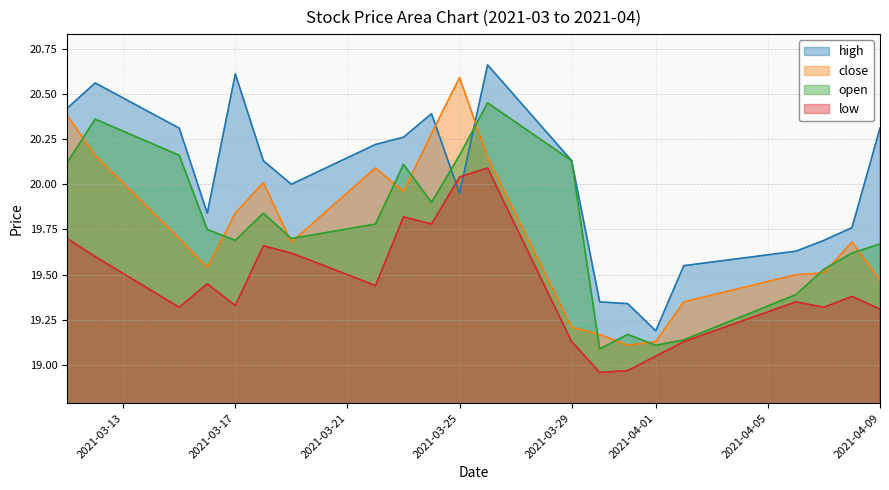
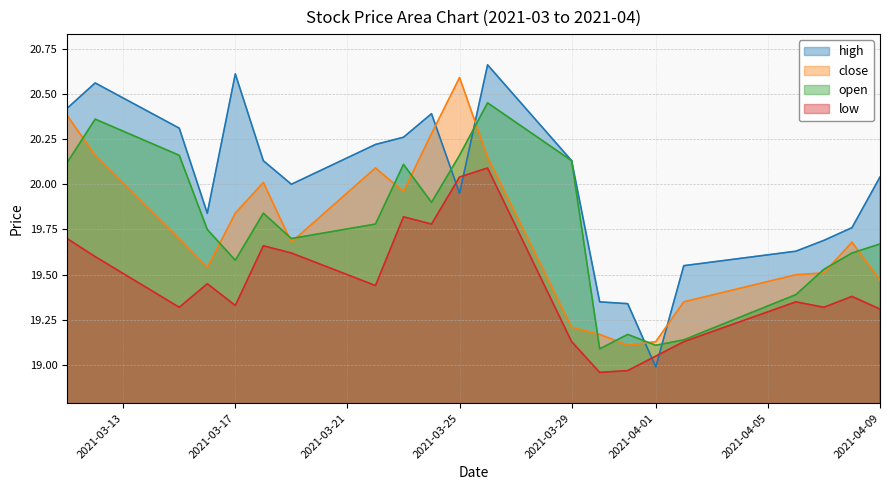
  {
    "high": {
      "2021-03-17": 20.61,
      "2021-03-25": 19.95,
-     "2021-04-01": 19.19,
-     "2021-04-09": 20.31
+     "2021-04-01": 18.99,
+     "2021-04-09": 20.04
    },
    "open": {
-     "2021-03-17": 19.69,
+     "2021-03-17": 19.58,
      "2021-03-25": 20.16,
      "2021-04-01": 19.11,
      "2021-04-09": 19.67
    }
  }
